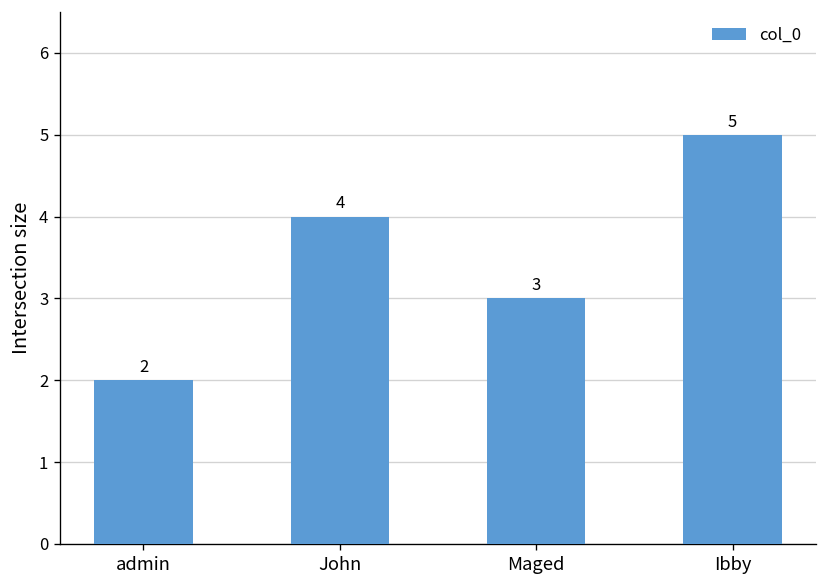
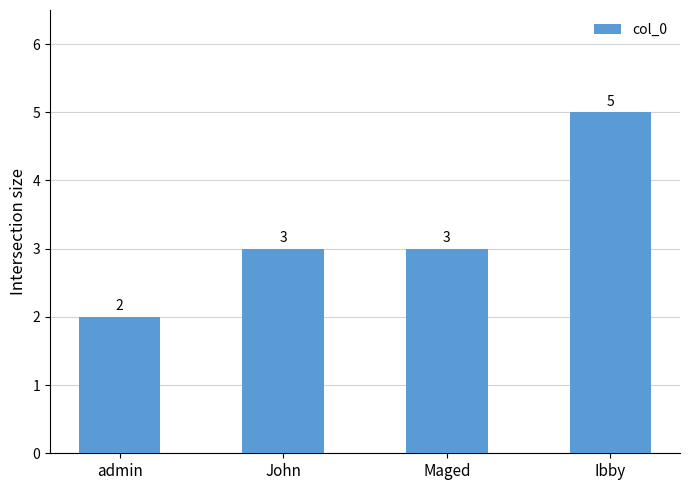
  {
    "admin": 2,
-   "John": 4,
+   "John": 3,
    "Maged": 3,
    "Ibby": 5
  }
